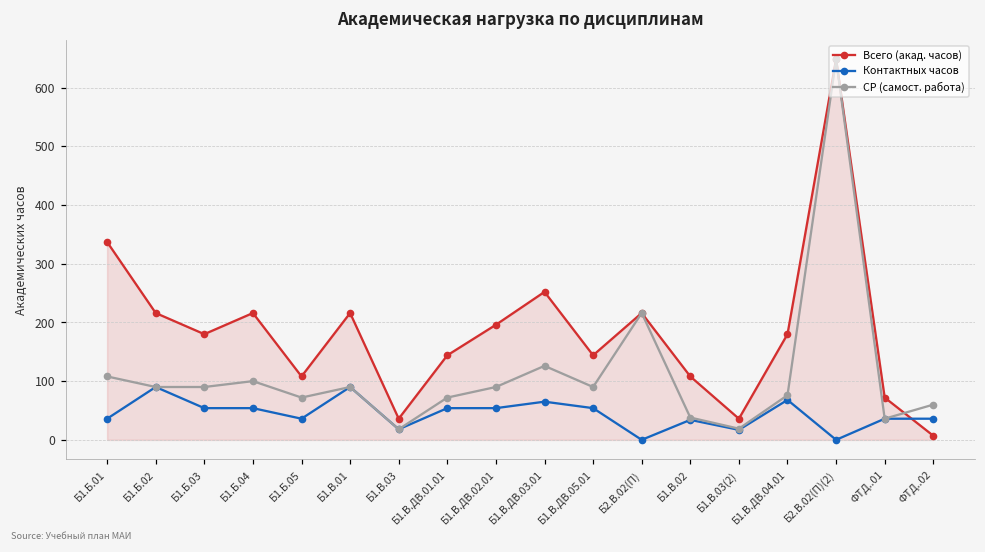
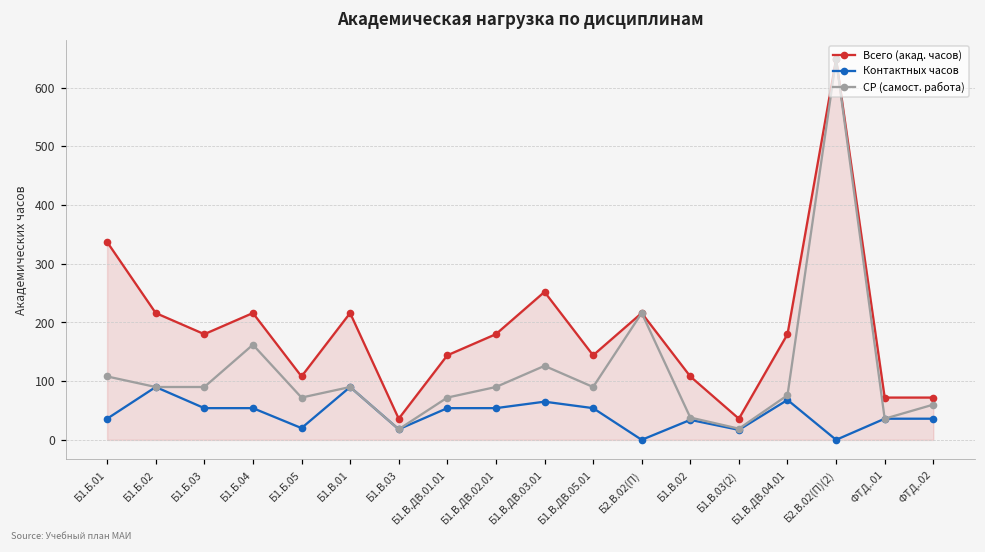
  {
    "Всего (акад. часов)": {
      "Б1.Б.01": 340,
      "Б1.Б.02": 220,
      "Б1.Б.03": 180,
      "Б1.Б.04": 220,
      "Б1.Б.05": 110,
      "Б1.В.01": 220,
      "Б1.В.03": 40,
      "Б1.В.ДВ.01.01": 140,
-     "Б1.В.ДВ.02.01": 200,
+     "Б1.В.ДВ.02.01": 180,
      "Б1.В.ДВ.03.01": 250,
      "Б1.В.ДВ.05.01": 140,
      "Б1.В.02": 110,
      "Б1.В.03(2)": 40,
      "Б1.В.ДВ.04.01": 180,
      "ФТД..01": 70,
-     "ФТД..02": 10
+     "ФТД..02": 70
    },
    "Контактных часов": {
      "Б1.Б.01": 40,
      "Б1.Б.03": 50,
      "Б1.Б.04": 50,
-     "Б1.Б.05": 40,
+     "Б1.Б.05": 20,
      "Б1.В.ДВ.01.01": 50,
      "Б1.В.ДВ.02.01": 50,
      "Б1.В.ДВ.03.01": 70,
      "Б1.В.ДВ.05.01": 50,
      "Б2.В.02(П)": 0,
      "Б1.В.ДВ.04.01": 70,
      "Б2.В.02(П)(2)": 0,
      "ФТД..02": 40
    },
    "СР (самост. работа)": {
      "Б1.Б.01": 110,
      "Б1.Б.03": 90,
-     "Б1.Б.04": 100,
+     "Б1.Б.04": 160,
      "Б1.Б.05": 70,
      "Б1.В.ДВ.01.01": 70,
      "Б1.В.ДВ.02.01": 90,
      "Б1.В.ДВ.03.01": 130,
      "Б1.В.ДВ.05.01": 90,
      "Б1.В.ДВ.04.01": 80,
      "ФТД..02": 60
    }
  }
